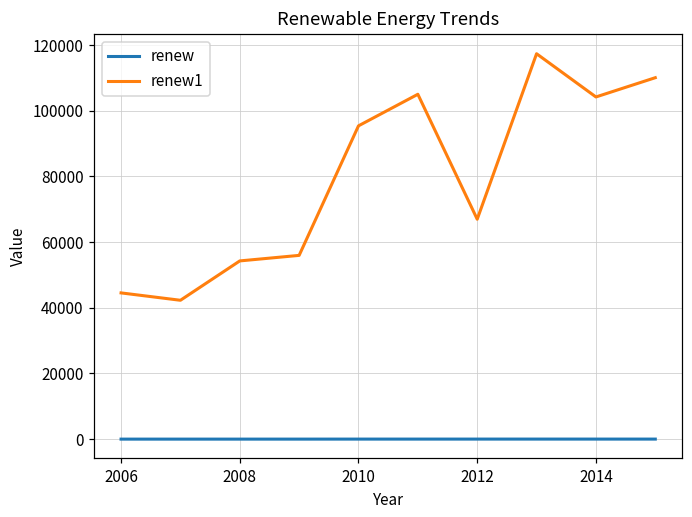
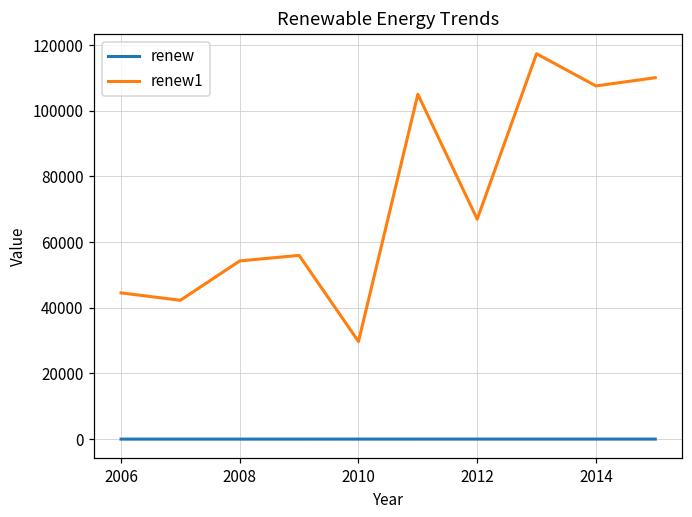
  {
    "renew": {
      "2006": 0,
      "2008": 0,
      "2010": 0,
      "2012": 0,
      "2014": 0
    },
    "renew1": {
      "2006": 45000,
      "2008": 54000,
-     "2010": 95000,
+     "2010": 30000,
      "2012": 67000,
-     "2014": 104000
+     "2014": 108000
    }
  }
